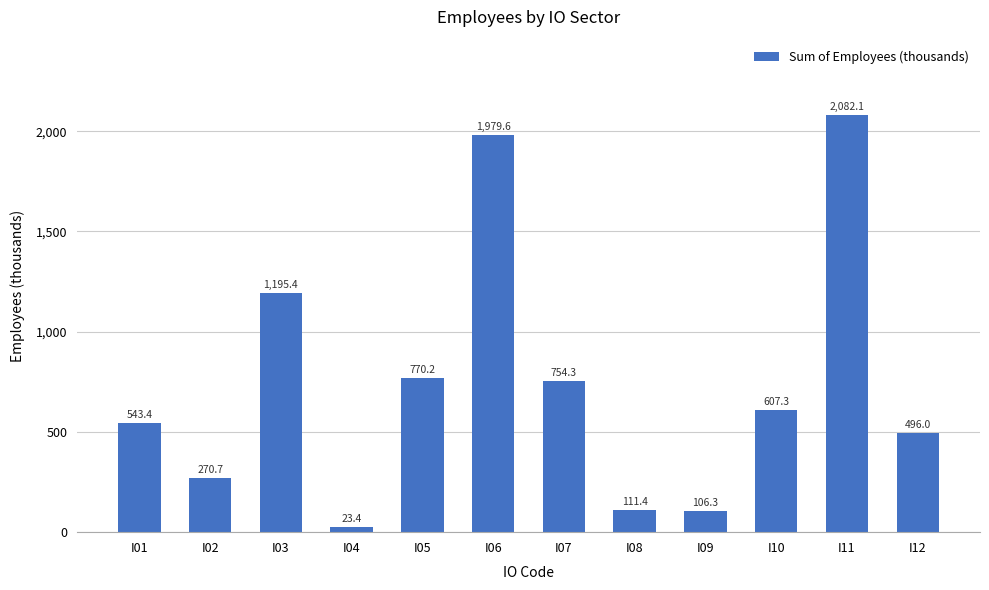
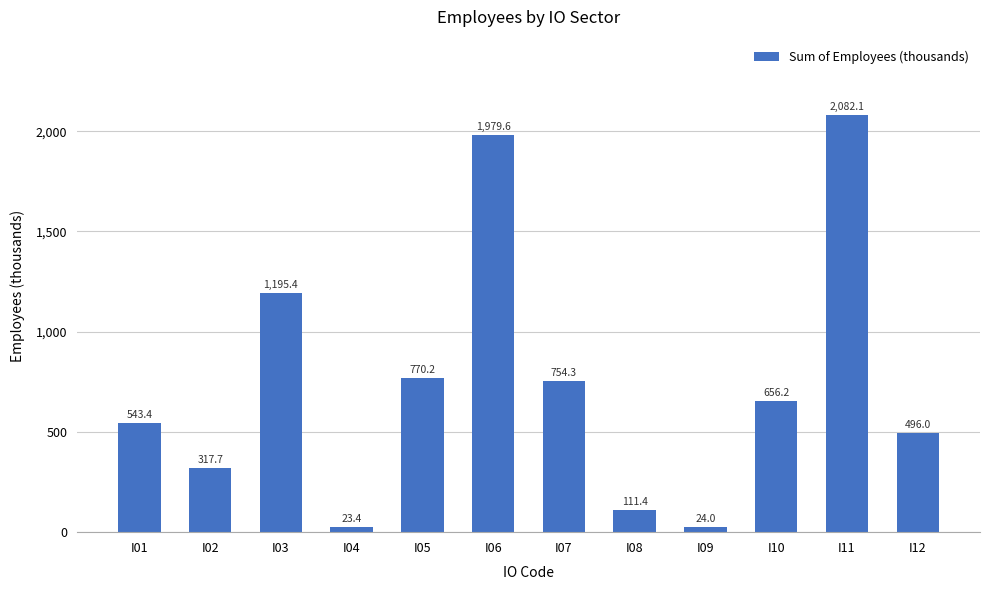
  {
    "I01": "543.4",
-   "I02": "270.7",
+   "I02": "317.7",
    "I03": "1,195.4",
    "I04": "23.4",
    "I05": "770.2",
    "I06": "1,979.6",
    "I07": "754.3",
    "I08": "111.4",
-   "I09": "106.3",
-   "I10": "607.3",
+   "I09": "24.0",
+   "I10": "656.2",
    "I11": "2,082.1",
    "I12": "496.0"
  }
